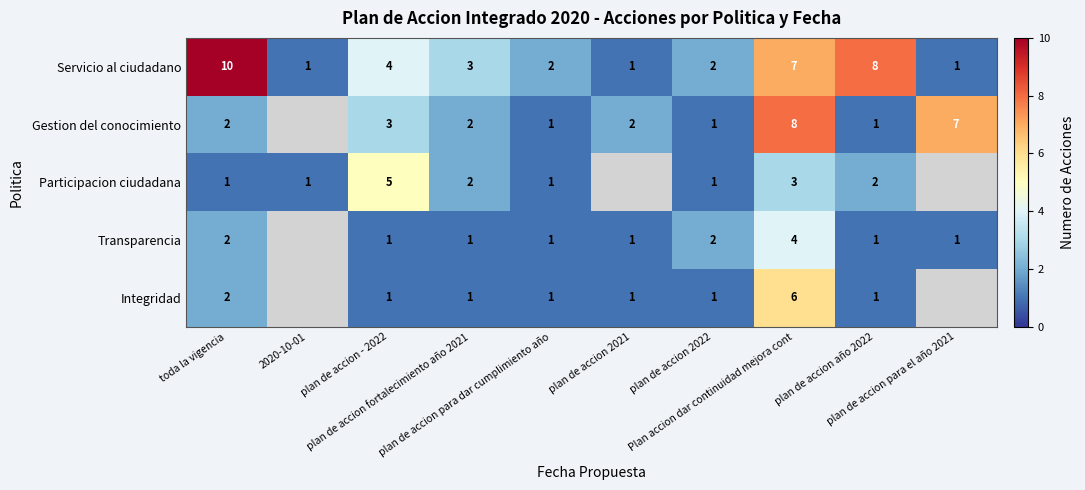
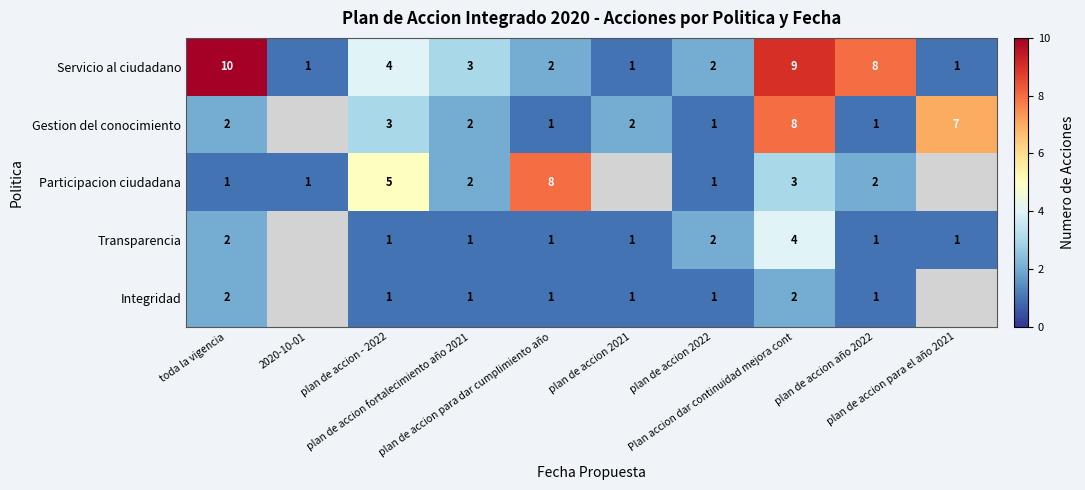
  {
    "Servicio al ciudadano": {
      "toda la vigencia": 10,
      "2020-10-01": 1,
      "plan de accion - 2022": 4,
      "plan de accion fortalecimiento año 2021": 3,
      "plan de accion para dar cumplimiento año": 2,
      "plan de accion 2021": 1,
      "plan de accion 2022": 2,
-     "Plan accion dar continuidad mejora cont": 7,
+     "Plan accion dar continuidad mejora cont": 9,
      "plan de accion año 2022": 8,
      "plan de accion para el año 2021": 1
    },
    "Gestion del conocimiento": {
      "toda la vigencia": 2,
      "plan de accion - 2022": 3,
      "plan de accion fortalecimiento año 2021": 2,
      "plan de accion para dar cumplimiento año": 1,
      "plan de accion 2021": 2,
      "plan de accion 2022": 1,
      "Plan accion dar continuidad mejora cont": 8,
      "plan de accion año 2022": 1,
      "plan de accion para el año 2021": 7
    },
    "Participacion ciudadana": {
      "toda la vigencia": 1,
      "2020-10-01": 1,
      "plan de accion - 2022": 5,
      "plan de accion fortalecimiento año 2021": 2,
-     "plan de accion para dar cumplimiento año": 1,
+     "plan de accion para dar cumplimiento año": 8,
      "plan de accion 2022": 1,
      "Plan accion dar continuidad mejora cont": 3,
      "plan de accion año 2022": 2
    },
    "Transparencia": {
      "toda la vigencia": 2,
      "plan de accion - 2022": 1,
      "plan de accion fortalecimiento año 2021": 1,
      "plan de accion para dar cumplimiento año": 1,
      "plan de accion 2021": 1,
      "plan de accion 2022": 2,
      "Plan accion dar continuidad mejora cont": 4,
      "plan de accion año 2022": 1,
      "plan de accion para el año 2021": 1
    },
    "Integridad": {
      "toda la vigencia": 2,
      "plan de accion - 2022": 1,
      "plan de accion fortalecimiento año 2021": 1,
      "plan de accion para dar cumplimiento año": 1,
      "plan de accion 2021": 1,
      "plan de accion 2022": 1,
-     "Plan accion dar continuidad mejora cont": 6,
+     "Plan accion dar continuidad mejora cont": 2,
      "plan de accion año 2022": 1
    }
  }
